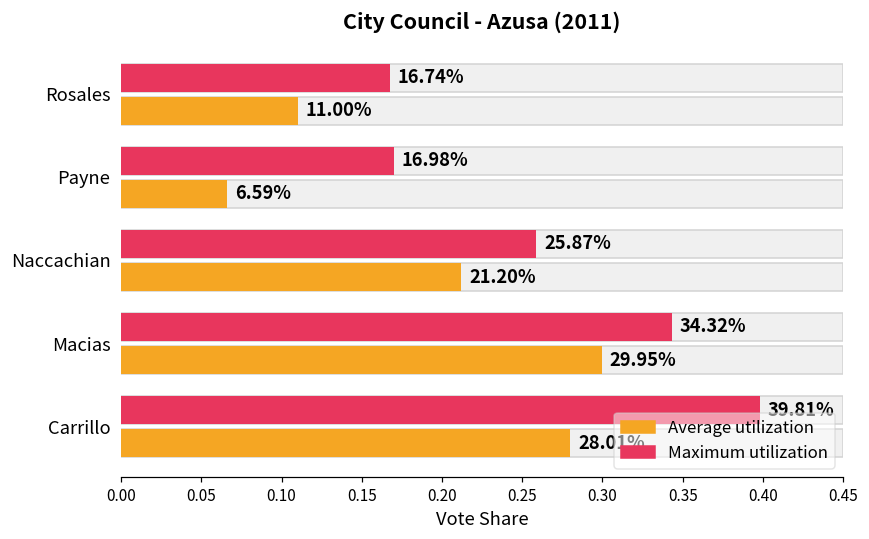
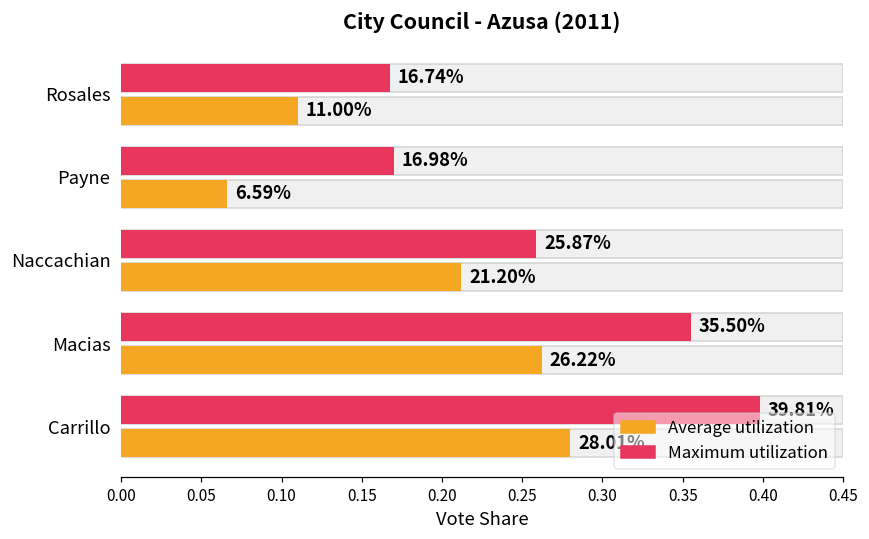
  {
    "Average utilization": {
      "Rosales": "11.00%",
      "Payne": "6.59%",
      "Naccachian": "21.20%",
-     "Macias": "29.95%"
+     "Macias": "26.22%"
    },
    "Maximum utilization": {
      "Rosales": "16.74%",
      "Payne": "16.98%",
      "Naccachian": "25.87%",
-     "Macias": "34.32%"
+     "Macias": "35.50%"
    }
  }
